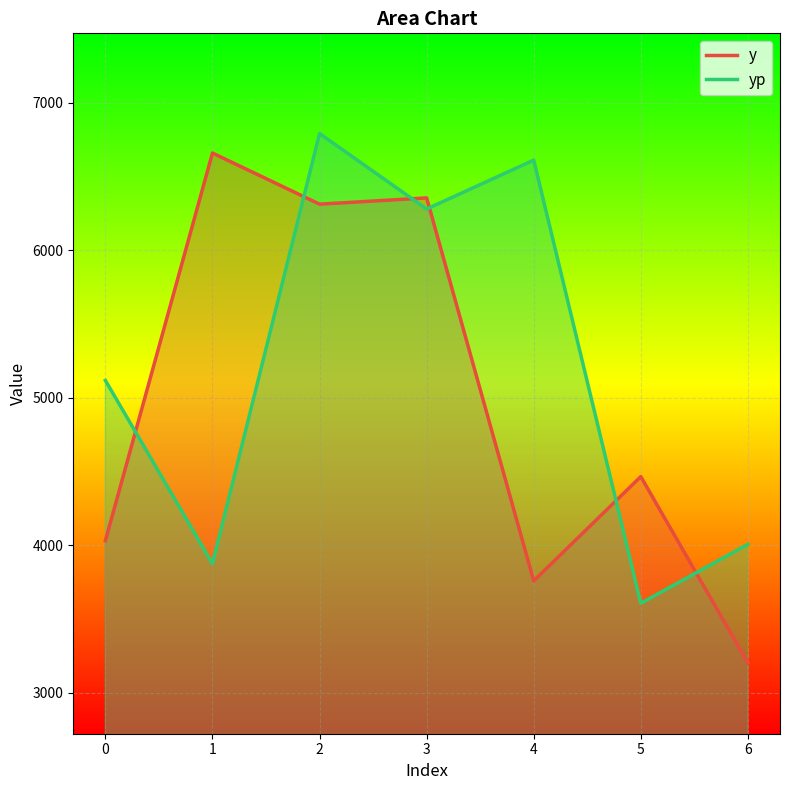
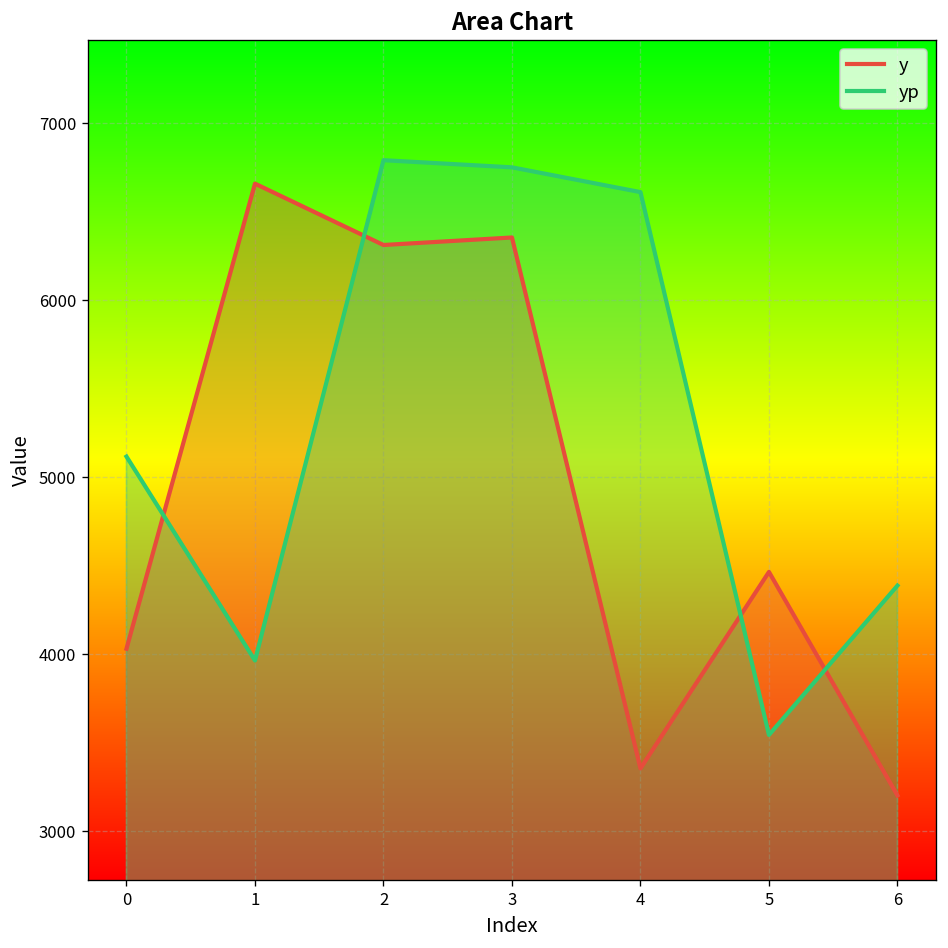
  {
    "y": {
      "0": 4030,
      "1": 6660,
      "2": 6310,
      "3": 6350,
-     "4": 3760,
+     "4": 3350,
      "5": 4470,
      "6": 3200
    },
    "yp": {
      "0": 5120,
-     "1": 3870,
+     "1": 3960,
      "2": 6790,
-     "3": 6280,
+     "3": 6750,
      "4": 6610,
-     "5": 3610,
-     "6": 4010
+     "5": 3540,
+     "6": 4390
    }
  }
